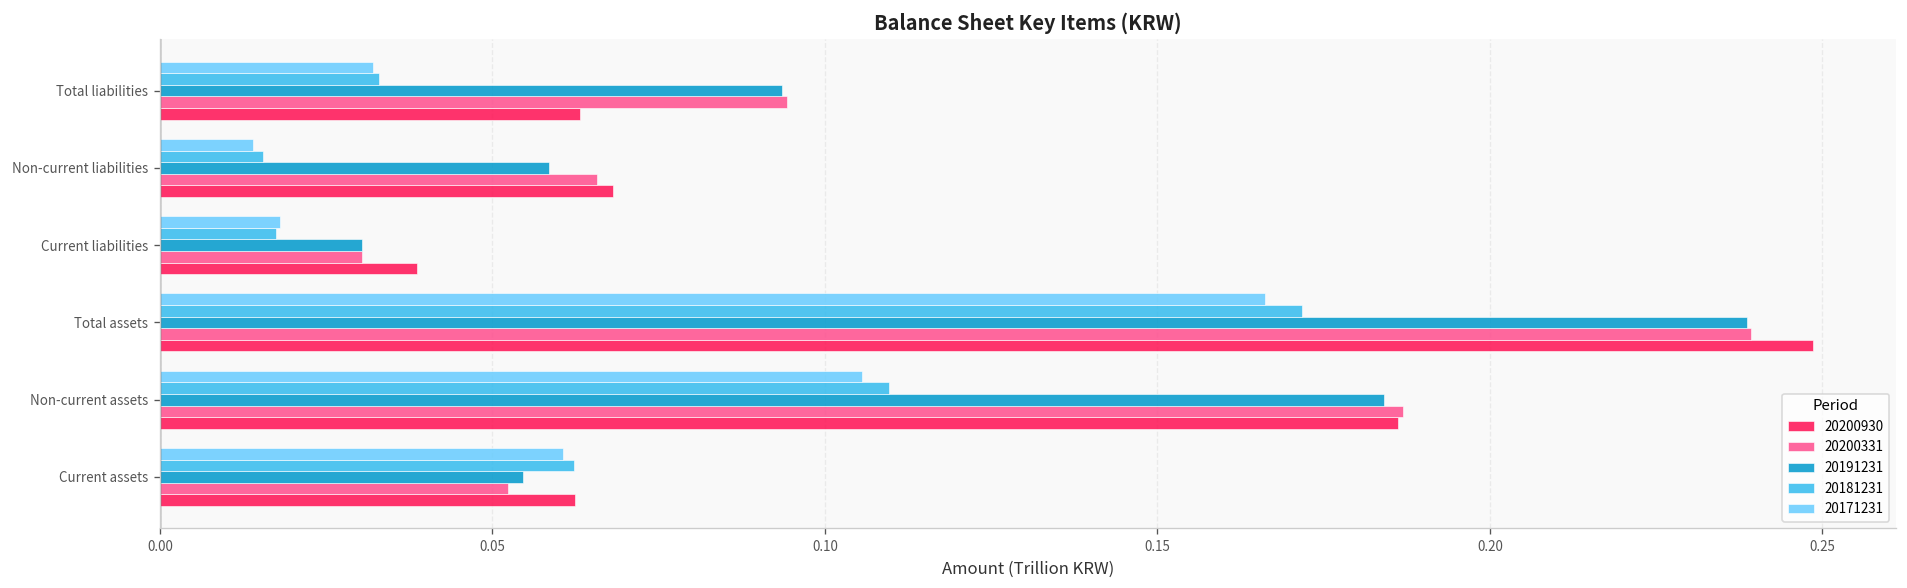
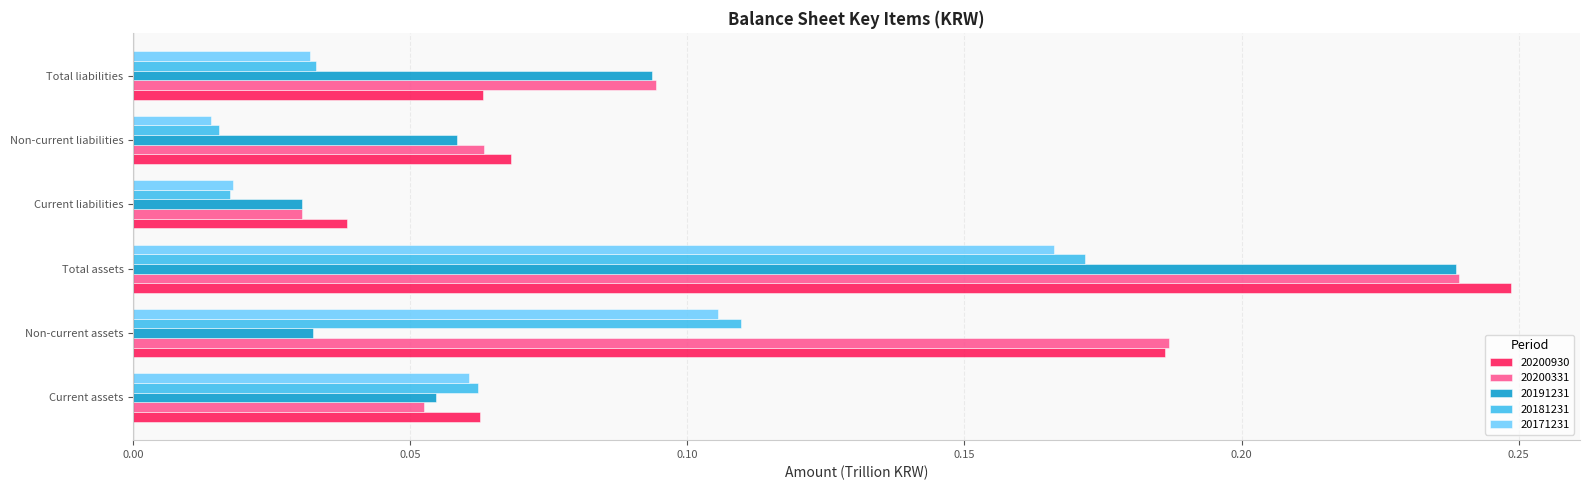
  {
    "20200930": {
      "Total liabilities": 0.063,
      "Non-current liabilities": 0.068,
      "Current liabilities": 0.039,
      "Total assets": 0.249,
      "Non-current assets": 0.186,
      "Current assets": 0.062
    },
    "20200331": {
      "Total liabilities": 0.094,
-     "Non-current liabilities": 0.066,
+     "Non-current liabilities": 0.063,
      "Current liabilities": 0.030,
      "Total assets": 0.239,
      "Non-current assets": 0.187,
      "Current assets": 0.052
    },
    "20191231": {
      "Total liabilities": 0.094,
      "Non-current liabilities": 0.058,
      "Current liabilities": 0.030,
      "Total assets": 0.239,
-     "Non-current assets": 0.184,
+     "Non-current assets": 0.032,
      "Current assets": 0.055
    }
  }
